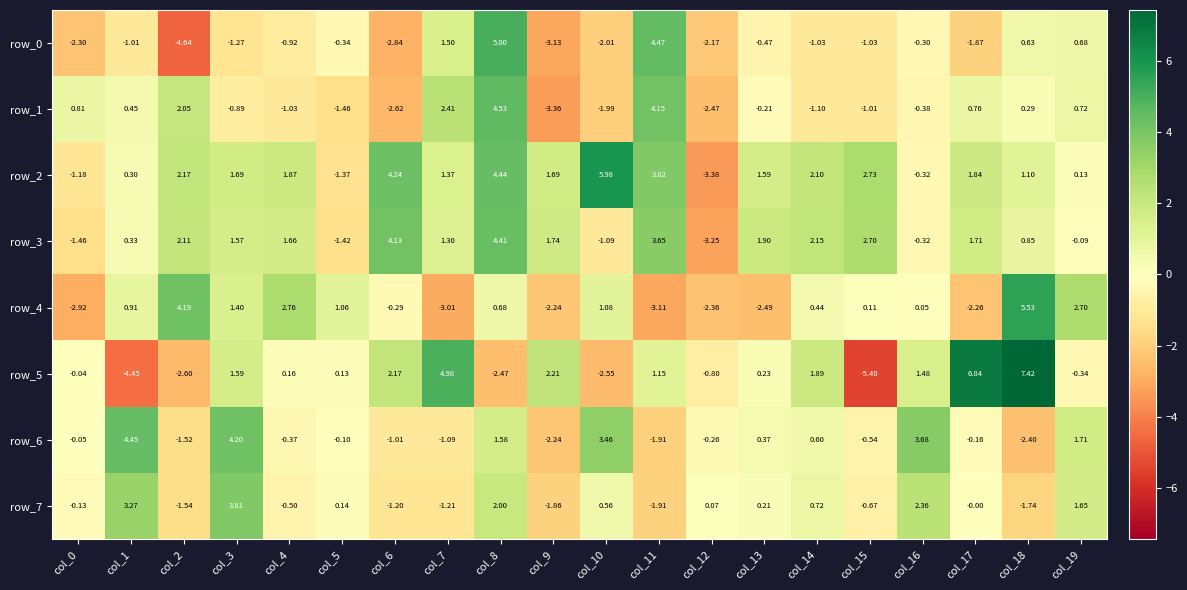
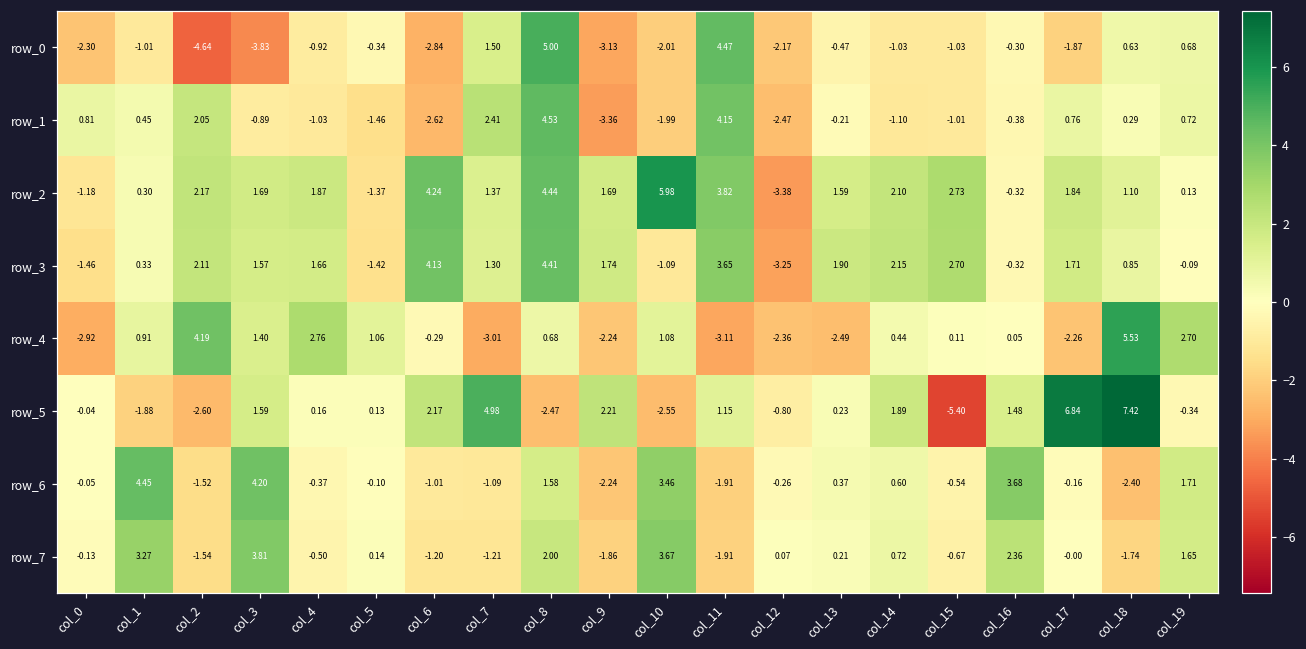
  {
    "row_0": {
      "col_0": -2.30,
      "col_1": -1.01,
      "col_2": -4.64,
-     "col_3": -1.27,
+     "col_3": -3.83,
      "col_4": -0.92,
      "col_5": -0.34,
      "col_6": -2.84,
      "col_7": 1.50,
      "col_8": 5.00,
      "col_9": -3.13,
      "col_10": -2.01,
      "col_11": 4.47,
      "col_12": -2.17,
      "col_13": -0.47,
      "col_14": -1.03,
      "col_15": -1.03,
      "col_16": -0.30,
      "col_17": -1.87,
      "col_18": 0.63,
      "col_19": 0.68
    },
    "row_1": {
      "col_0": 0.81,
      "col_1": 0.45,
      "col_2": 2.05,
      "col_3": -0.89,
      "col_4": -1.03,
      "col_5": -1.46,
      "col_6": -2.62,
      "col_7": 2.41,
      "col_8": 4.53,
      "col_9": -3.36,
      "col_10": -1.99,
      "col_11": 4.15,
      "col_12": -2.47,
      "col_13": -0.21,
      "col_14": -1.10,
      "col_15": -1.01,
      "col_16": -0.38,
      "col_17": 0.76,
      "col_18": 0.29,
      "col_19": 0.72
    },
    "row_2": {
      "col_0": -1.18,
      "col_1": 0.30,
      "col_2": 2.17,
      "col_3": 1.69,
      "col_4": 1.87,
      "col_5": -1.37,
      "col_6": 4.24,
      "col_7": 1.37,
      "col_8": 4.44,
      "col_9": 1.69,
      "col_10": 5.98,
      "col_11": 3.82,
      "col_12": -3.38,
      "col_13": 1.59,
      "col_14": 2.10,
      "col_15": 2.73,
      "col_16": -0.32,
      "col_17": 1.84,
      "col_18": 1.10,
      "col_19": 0.13
    },
    "row_3": {
      "col_0": -1.46,
      "col_1": 0.33,
      "col_2": 2.11,
      "col_3": 1.57,
      "col_4": 1.66,
      "col_5": -1.42,
      "col_6": 4.13,
      "col_7": 1.30,
      "col_8": 4.41,
      "col_9": 1.74,
      "col_10": -1.09,
      "col_11": 3.65,
      "col_12": -3.25,
      "col_13": 1.90,
      "col_14": 2.15,
      "col_15": 2.70,
      "col_16": -0.32,
      "col_17": 1.71,
      "col_18": 0.85,
      "col_19": -0.09
    },
    "row_4": {
      "col_0": -2.92,
      "col_1": 0.91,
      "col_2": 4.19,
      "col_3": 1.40,
      "col_4": 2.76,
      "col_5": 1.06,
      "col_6": -0.29,
      "col_7": -3.01,
      "col_8": 0.68,
      "col_9": -2.24,
      "col_10": 1.08,
      "col_11": -3.11,
      "col_12": -2.36,
      "col_13": -2.49,
      "col_14": 0.44,
      "col_15": 0.11,
      "col_16": 0.05,
      "col_17": -2.26,
      "col_18": 5.53,
      "col_19": 2.70
    },
    "row_5": {
      "col_0": -0.04,
-     "col_1": -4.45,
+     "col_1": -1.88,
      "col_2": -2.60,
      "col_3": 1.59,
      "col_4": 0.16,
      "col_5": 0.13,
      "col_6": 2.17,
      "col_7": 4.98,
      "col_8": -2.47,
      "col_9": 2.21,
      "col_10": -2.55,
      "col_11": 1.15,
      "col_12": -0.80,
      "col_13": 0.23,
      "col_14": 1.89,
      "col_15": -5.40,
      "col_16": 1.48,
      "col_17": 6.84,
      "col_18": 7.42,
      "col_19": -0.34
    },
    "row_6": {
      "col_0": -0.05,
      "col_1": 4.45,
      "col_2": -1.52,
      "col_3": 4.20,
      "col_4": -0.37,
      "col_5": -0.10,
      "col_6": -1.01,
      "col_7": -1.09,
      "col_8": 1.58,
      "col_9": -2.24,
      "col_10": 3.46,
      "col_11": -1.91,
      "col_12": -0.26,
      "col_13": 0.37,
      "col_14": 0.60,
      "col_15": -0.54,
      "col_16": 3.68,
      "col_17": -0.16,
      "col_18": -2.40,
      "col_19": 1.71
    },
    "row_7": {
      "col_0": -0.13,
      "col_1": 3.27,
      "col_2": -1.54,
      "col_3": 3.81,
      "col_4": -0.50,
      "col_5": 0.14,
      "col_6": -1.20,
      "col_7": -1.21,
      "col_8": 2.00,
      "col_9": -1.86,
-     "col_10": 0.56,
+     "col_10": 3.67,
      "col_11": -1.91,
      "col_12": 0.07,
      "col_13": 0.21,
      "col_14": 0.72,
      "col_15": -0.67,
      "col_16": 2.36,
      "col_17": -0.00,
      "col_18": -1.74,
      "col_19": 1.65
    }
  }
